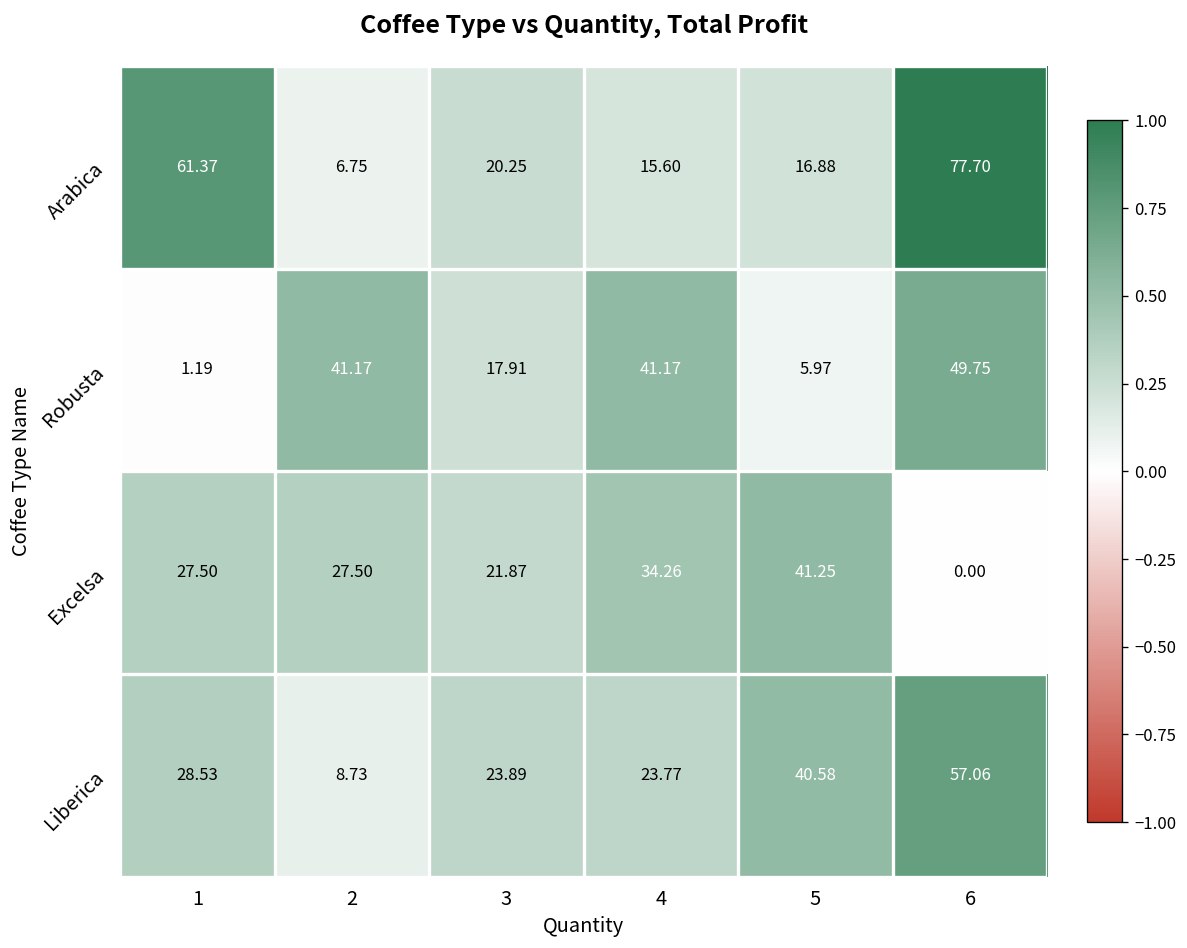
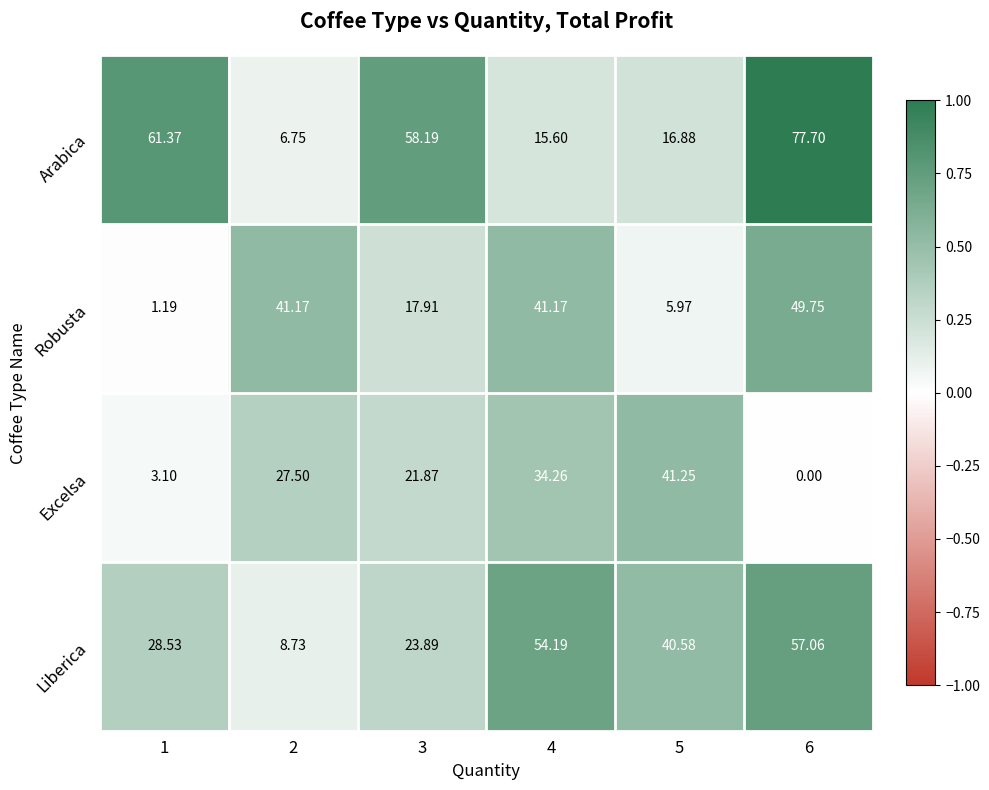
  {
    "Arabica": {
      "1": 61.37,
      "2": 6.75,
-     "3": 20.25,
+     "3": 58.19,
      "4": 15.60,
      "5": 16.88,
      "6": 77.70
    },
    "Robusta": {
      "1": 1.19,
      "2": 41.17,
      "3": 17.91,
      "4": 41.17,
      "5": 5.97,
      "6": 49.75
    },
    "Excelsa": {
-     "1": 27.50,
+     "1": 3.10,
      "2": 27.50,
      "3": 21.87,
      "4": 34.26,
      "5": 41.25,
      "6": 0.00
    },
    "Liberica": {
      "1": 28.53,
      "2": 8.73,
      "3": 23.89,
-     "4": 23.77,
+     "4": 54.19,
      "5": 40.58,
      "6": 57.06
    }
  }
